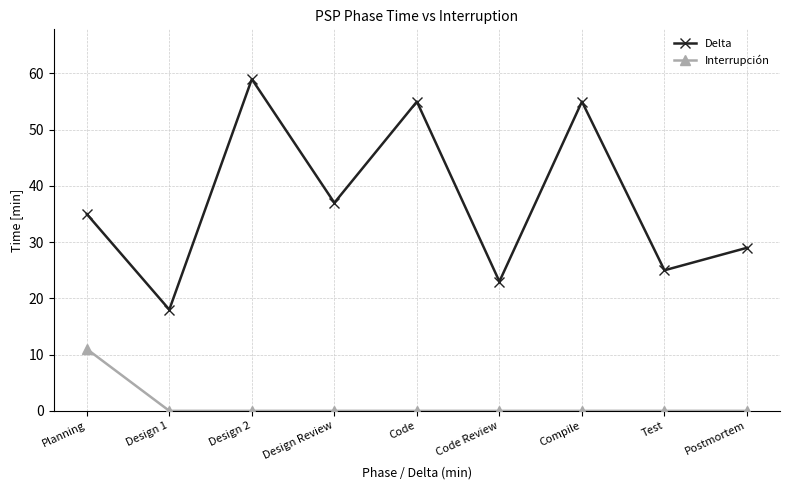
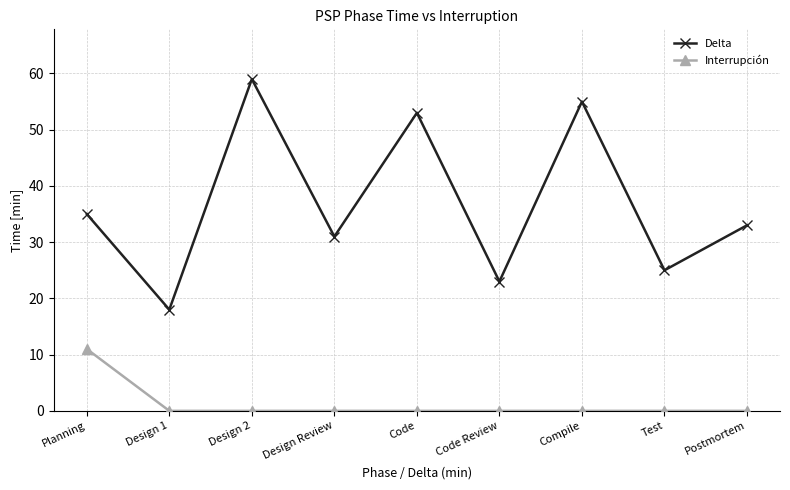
  {
    "Delta": {
      "Planning": 35,
      "Design 1": 18,
      "Design 2": 59,
-     "Design Review": 37,
-     "Code": 55,
+     "Design Review": 31,
+     "Code": 53,
      "Code Review": 23,
      "Compile": 55,
      "Test": 25,
-     "Postmortem": 29
+     "Postmortem": 33
    },
    "Interrupción": {
      "Planning": 11,
      "Design 1": 0,
      "Design 2": 0,
      "Design Review": 0,
      "Code": 0,
      "Code Review": 0,
      "Compile": 0,
      "Test": 0,
      "Postmortem": 0
    }
  }
